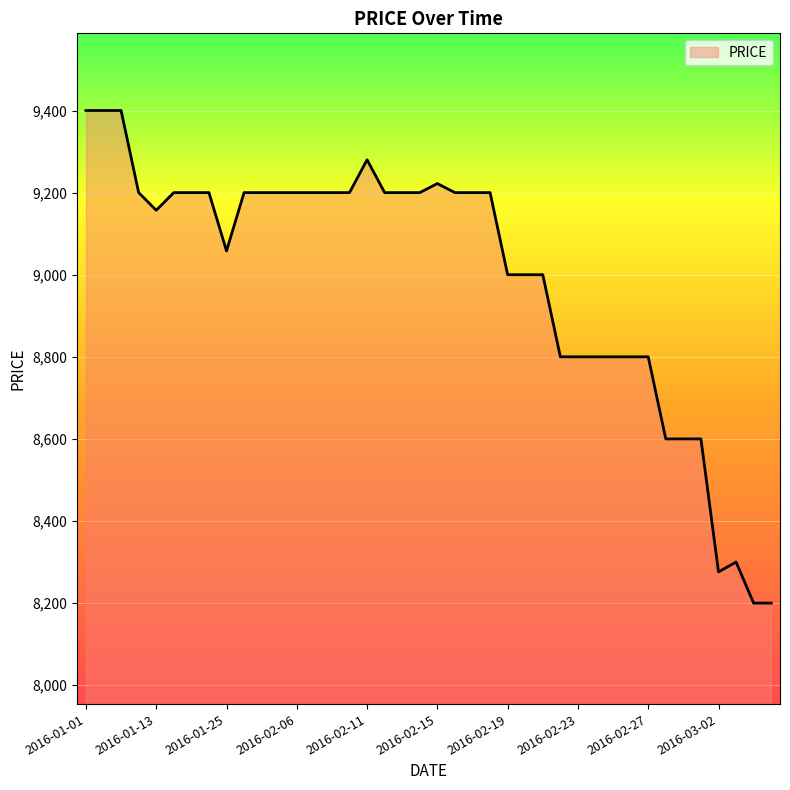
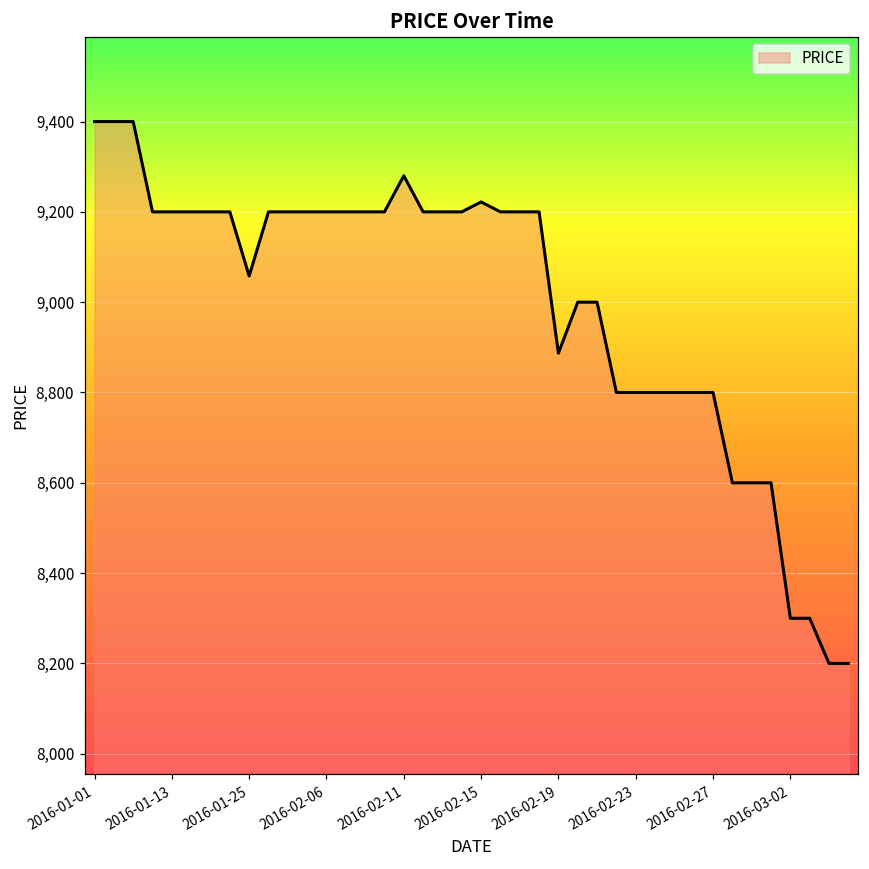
  {
    "2016-01-01": "9,400",
-   "2016-01-13": "9,160",
+   "2016-01-13": "9,200",
    "2016-01-25": "9,060",
    "2016-02-06": "9,200",
    "2016-02-11": "9,280",
    "2016-02-15": "9,220",
-   "2016-02-19": "9,000",
+   "2016-02-19": "8,890",
    "2016-02-23": "8,800",
    "2016-02-27": "8,800",
-   "2016-03-02": "8,280"
+   "2016-03-02": "8,300"
  }
